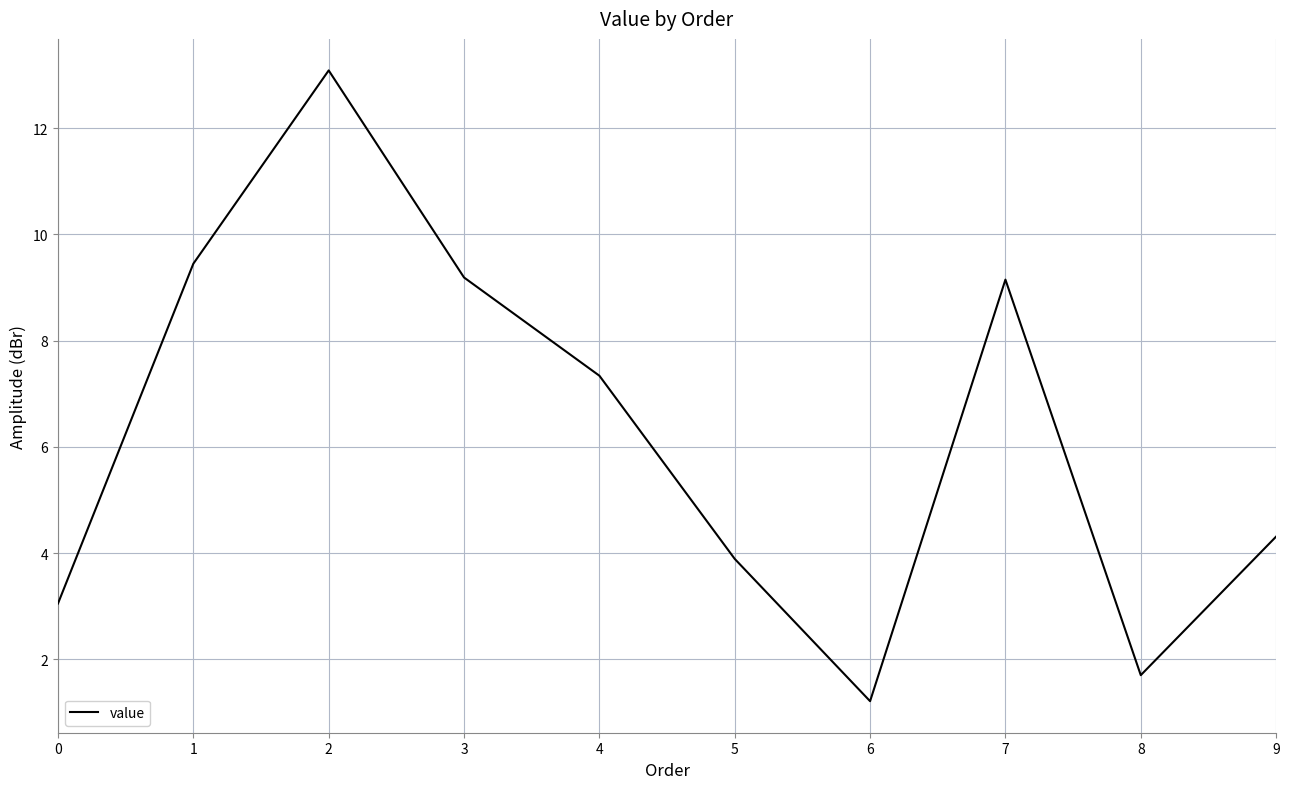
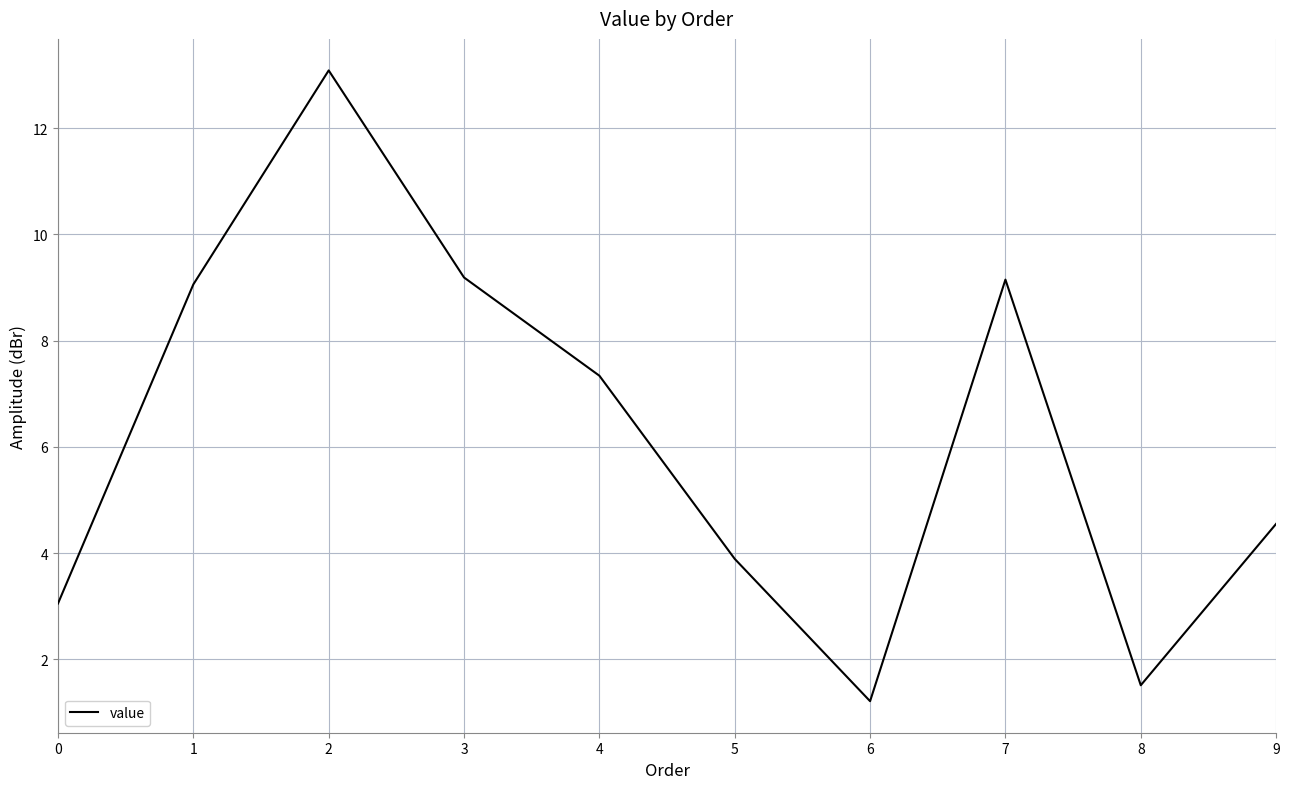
  {
    "0": 3.1,
-   "1": 9.5,
+   "1": 9.1,
    "2": 13.1,
    "3": 9.2,
    "4": 7.3,
    "5": 3.9,
    "6": 1.2,
    "7": 9.2,
-   "8": 1.7,
-   "9": 4.3
+   "8": 1.5,
+   "9": 4.6
  }
